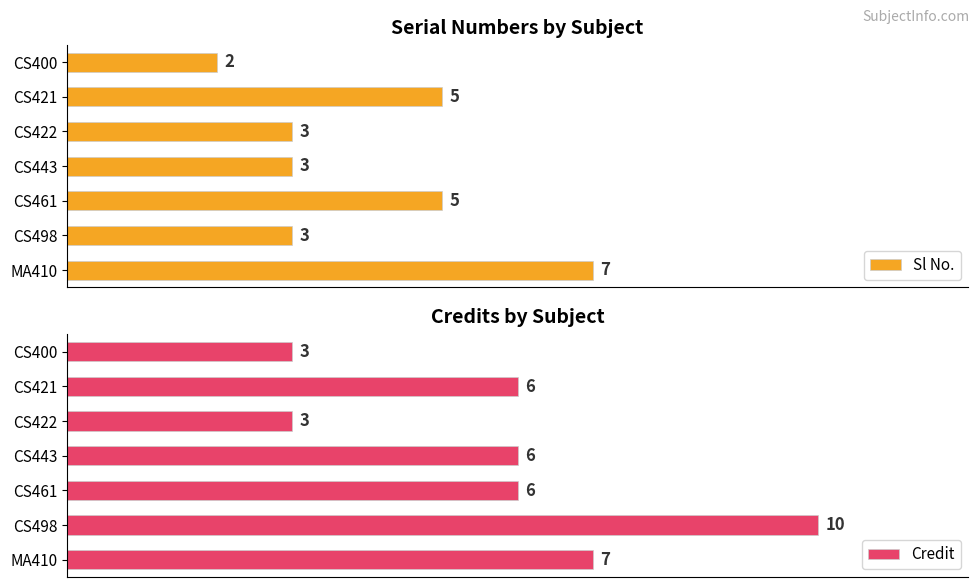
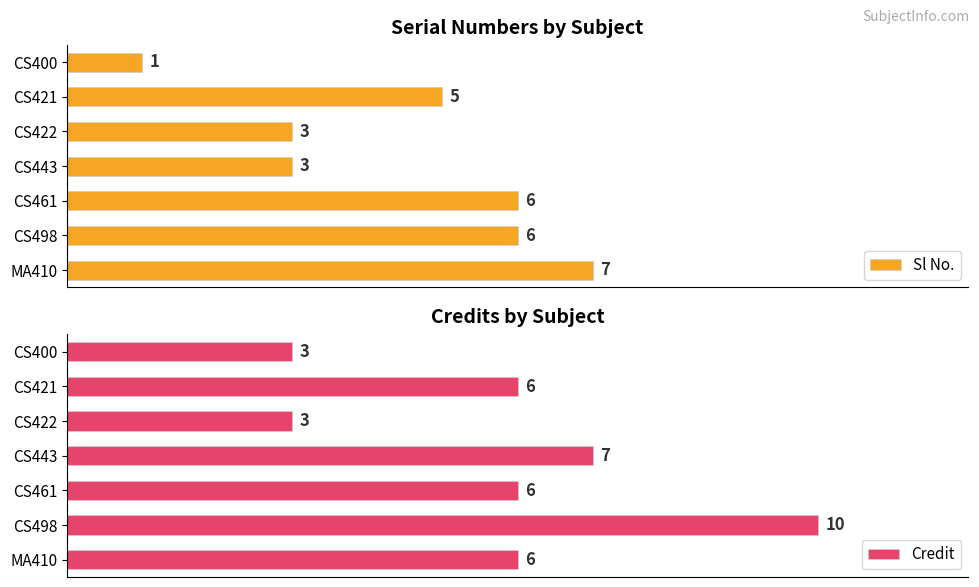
  {
    "Serial Numbers by Subject": {
-     "CS400": 2,
+     "CS400": 1,
      "CS421": 5,
      "CS422": 3,
      "CS443": 3,
-     "CS461": 5,
-     "CS498": 3,
+     "CS461": 6,
+     "CS498": 6,
      "MA410": 7
    },
    "Credits by Subject": {
      "CS400": 3,
      "CS421": 6,
      "CS422": 3,
-     "CS443": 6,
+     "CS443": 7,
      "CS461": 6,
      "CS498": 10,
-     "MA410": 7
+     "MA410": 6
    }
  }
